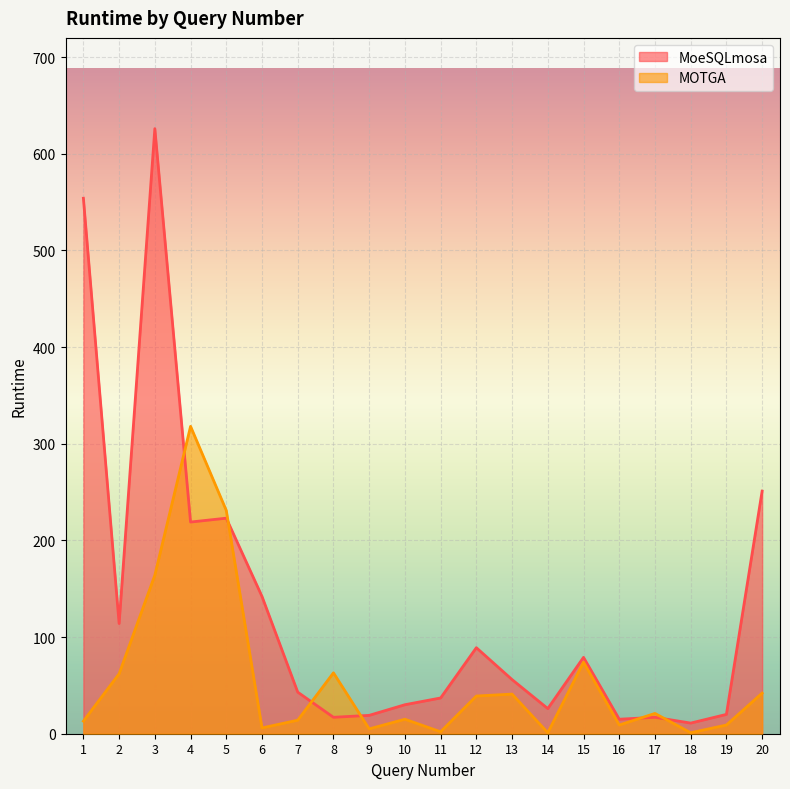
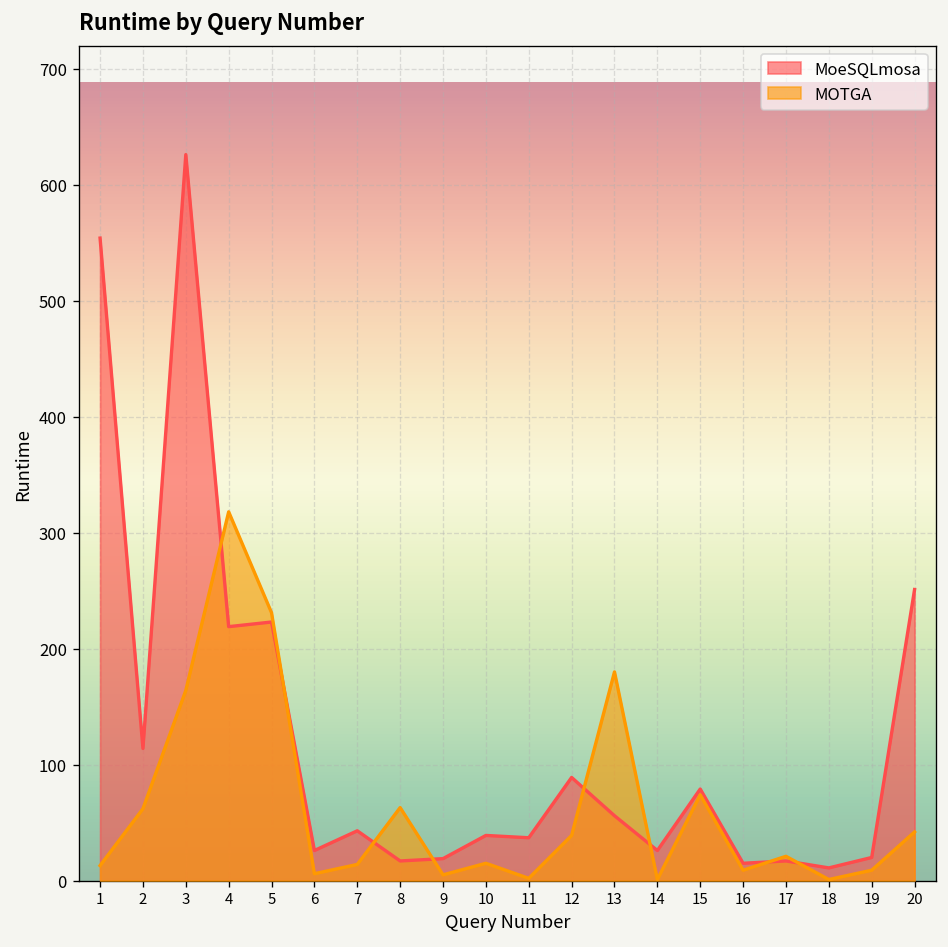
  {
    "MoeSQLmosa": {
      "1": 550,
      "2": 110,
      "3": 630,
      "4": 220,
      "5": 220,
-     "6": 140,
+     "6": 30,
      "7": 40,
      "8": 20,
      "9": 20,
-     "10": 30,
+     "10": 40,
      "11": 40,
      "12": 90,
      "13": 60,
      "14": 30,
      "15": 80,
      "16": 20,
      "17": 20,
      "18": 10,
      "19": 20,
      "20": 250
    },
    "MOTGA": {
      "1": 10,
      "2": 60,
      "3": 160,
      "4": 320,
      "5": 230,
      "6": 10,
      "7": 10,
      "8": 60,
      "9": 10,
      "10": 20,
      "11": 0,
      "12": 40,
-     "13": 40,
+     "13": 180,
      "14": 0,
      "15": 70,
      "16": 10,
      "17": 20,
      "18": 0,
      "19": 10,
      "20": 40
    }
  }
